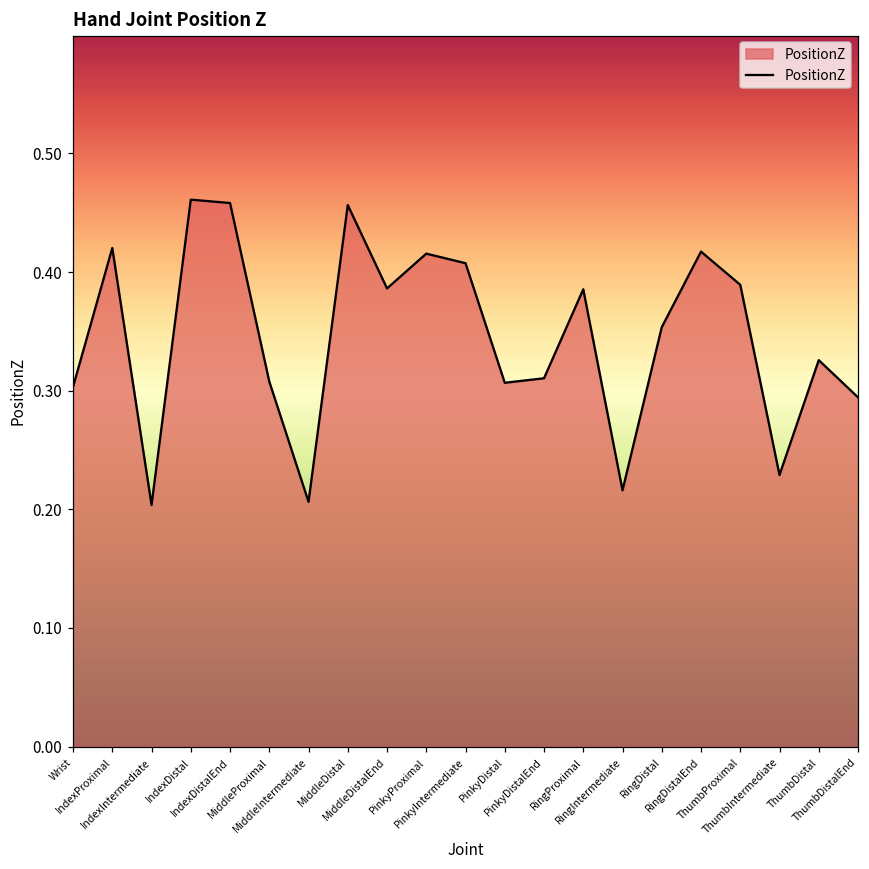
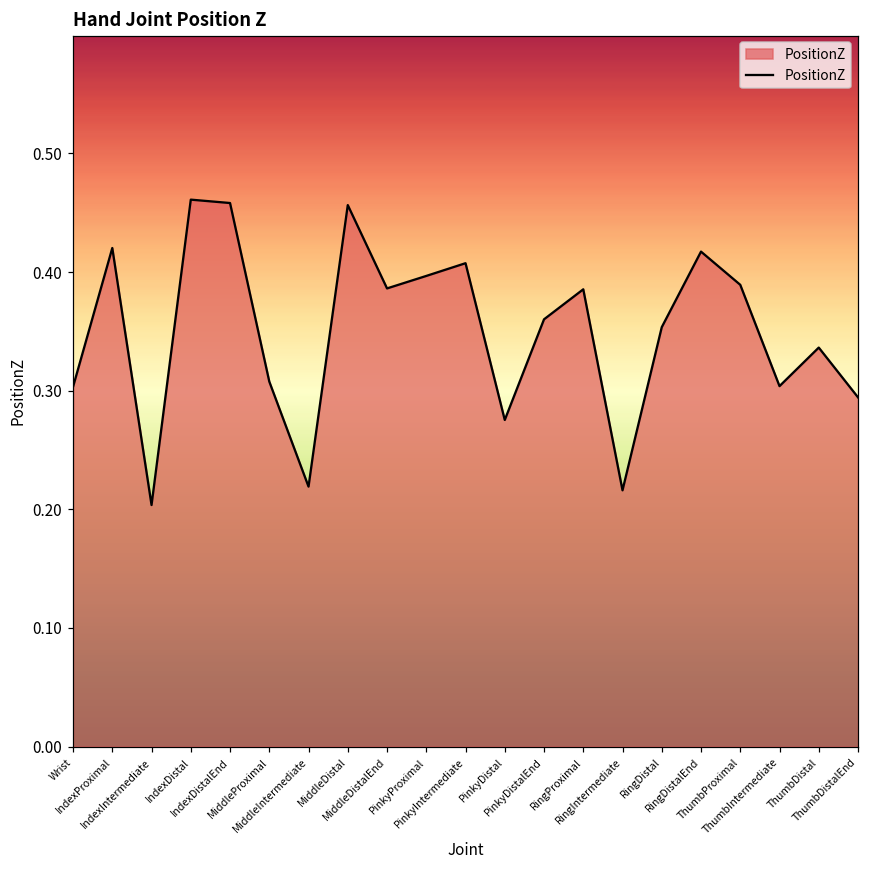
  {
    "Wrist": 0.303,
    "IndexProximal": 0.420,
    "IndexIntermediate": 0.204,
    "IndexDistal": 0.461,
    "IndexDistalEnd": 0.458,
    "MiddleProximal": 0.308,
-   "MiddleIntermediate": 0.206,
+   "MiddleIntermediate": 0.219,
    "MiddleDistal": 0.456,
    "MiddleDistalEnd": 0.386,
-   "PinkyProximal": 0.416,
+   "PinkyProximal": 0.397,
    "PinkyIntermediate": 0.407,
-   "PinkyDistal": 0.307,
-   "PinkyDistalEnd": 0.310,
+   "PinkyDistal": 0.275,
+   "PinkyDistalEnd": 0.360,
    "RingProximal": 0.385,
    "RingIntermediate": 0.216,
    "RingDistal": 0.354,
    "RingDistalEnd": 0.417,
    "ThumbProximal": 0.389,
-   "ThumbIntermediate": 0.229,
-   "ThumbDistal": 0.326,
+   "ThumbIntermediate": 0.304,
+   "ThumbDistal": 0.336,
    "ThumbDistalEnd": 0.294
  }
